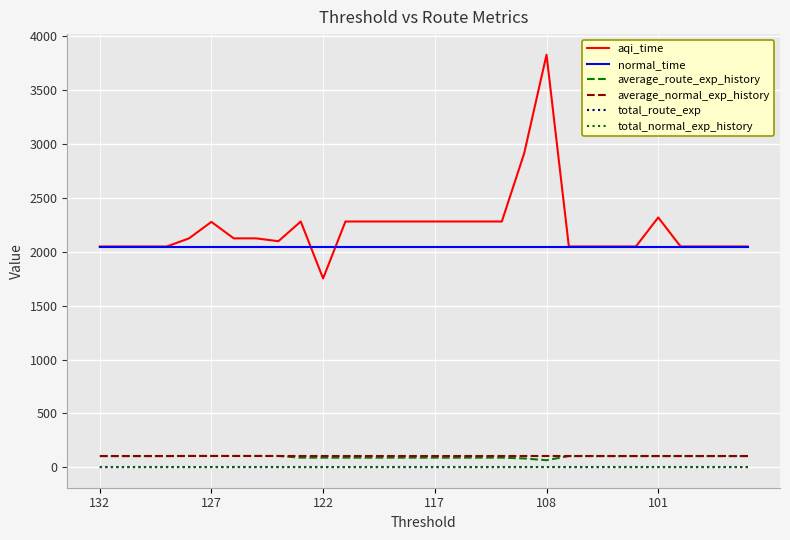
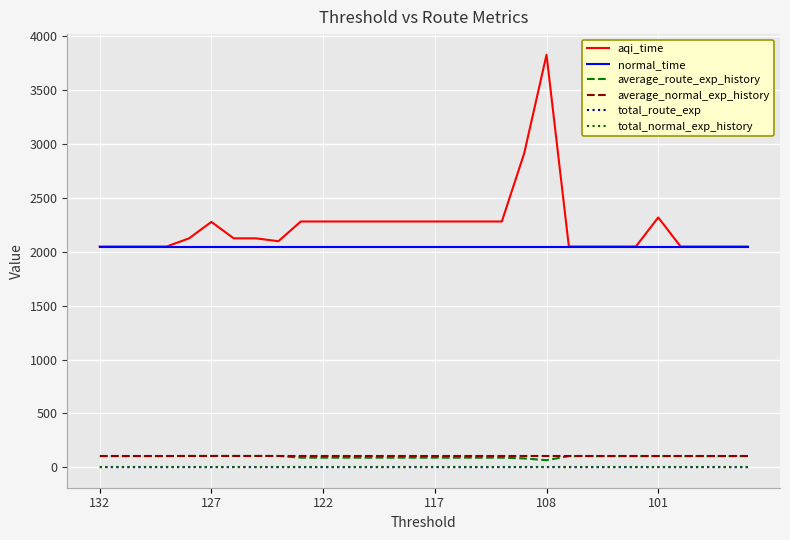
  {
    "aqi_time": {
      "127": 2280,
-     "122": 1750,
+     "122": 2280,
      "117": 2280,
      "108": 3830,
      "101": 2320
    },
    "normal_time": {
      "127": 2050,
      "122": 2050,
      "117": 2050,
      "108": 2050,
      "101": 2050
    },
    "average_normal_exp_history": {
      "108": 100
    }
  }
